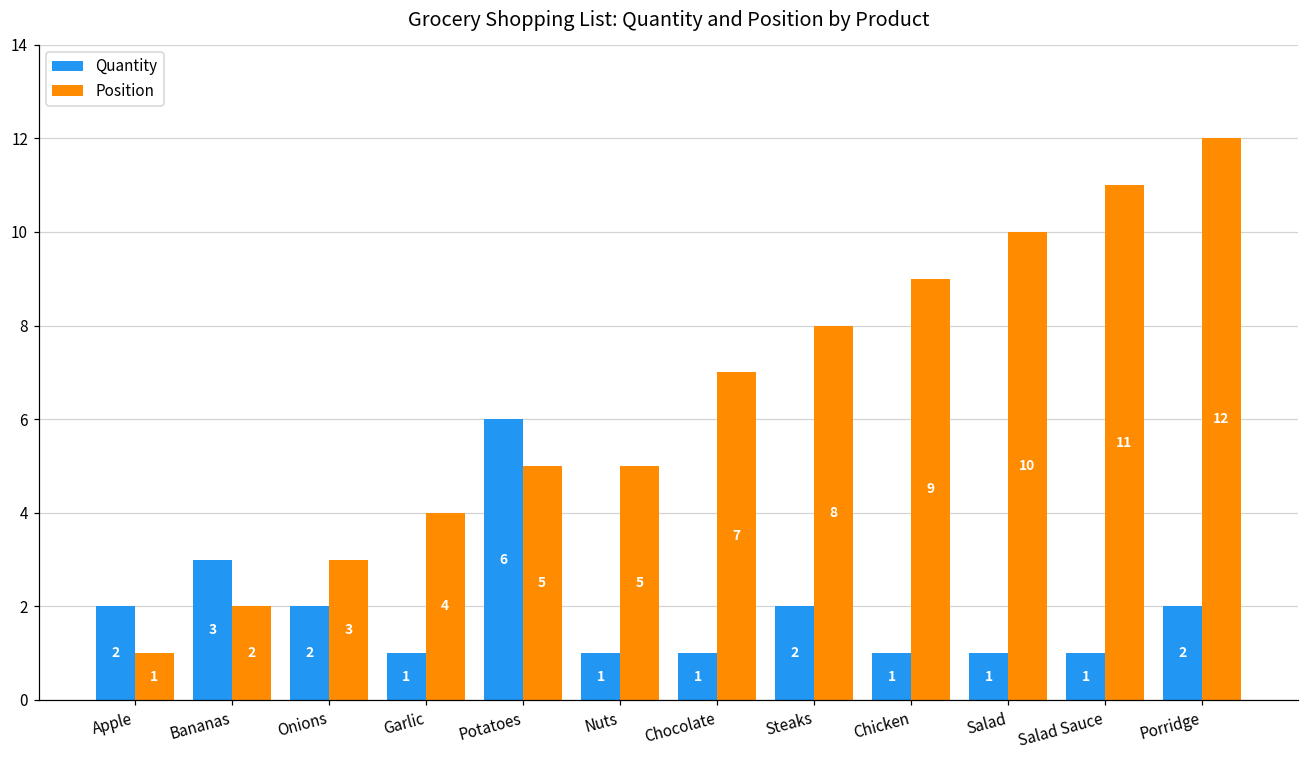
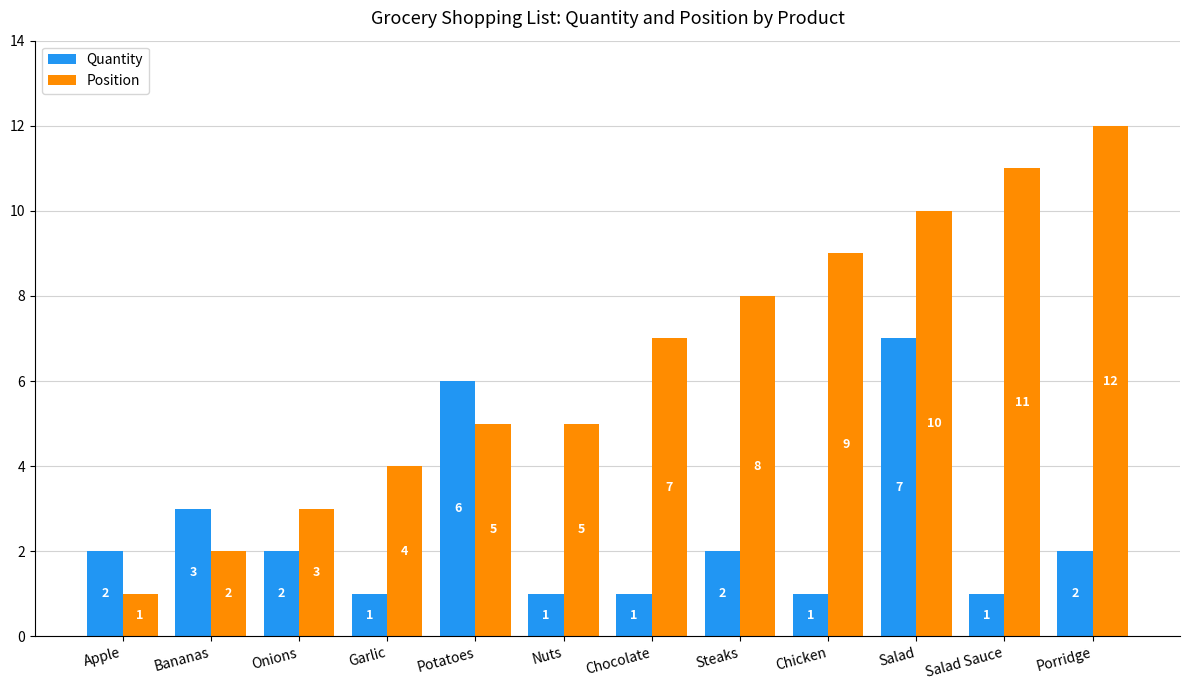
  {
    "Quantity": {
      "Apple": 2,
      "Bananas": 3,
      "Onions": 2,
      "Garlic": 1,
      "Potatoes": 6,
      "Nuts": 1,
      "Chocolate": 1,
      "Steaks": 2,
      "Chicken": 1,
-     "Salad": 1,
+     "Salad": 7,
      "Salad Sauce": 1,
      "Porridge": 2
    },
    "Position": {
      "Apple": 1,
      "Bananas": 2,
      "Onions": 3,
      "Garlic": 4,
      "Potatoes": 5,
      "Nuts": 5,
      "Chocolate": 7,
      "Steaks": 8,
      "Chicken": 9,
      "Salad": 10,
      "Salad Sauce": 11,
      "Porridge": 12
    }
  }
